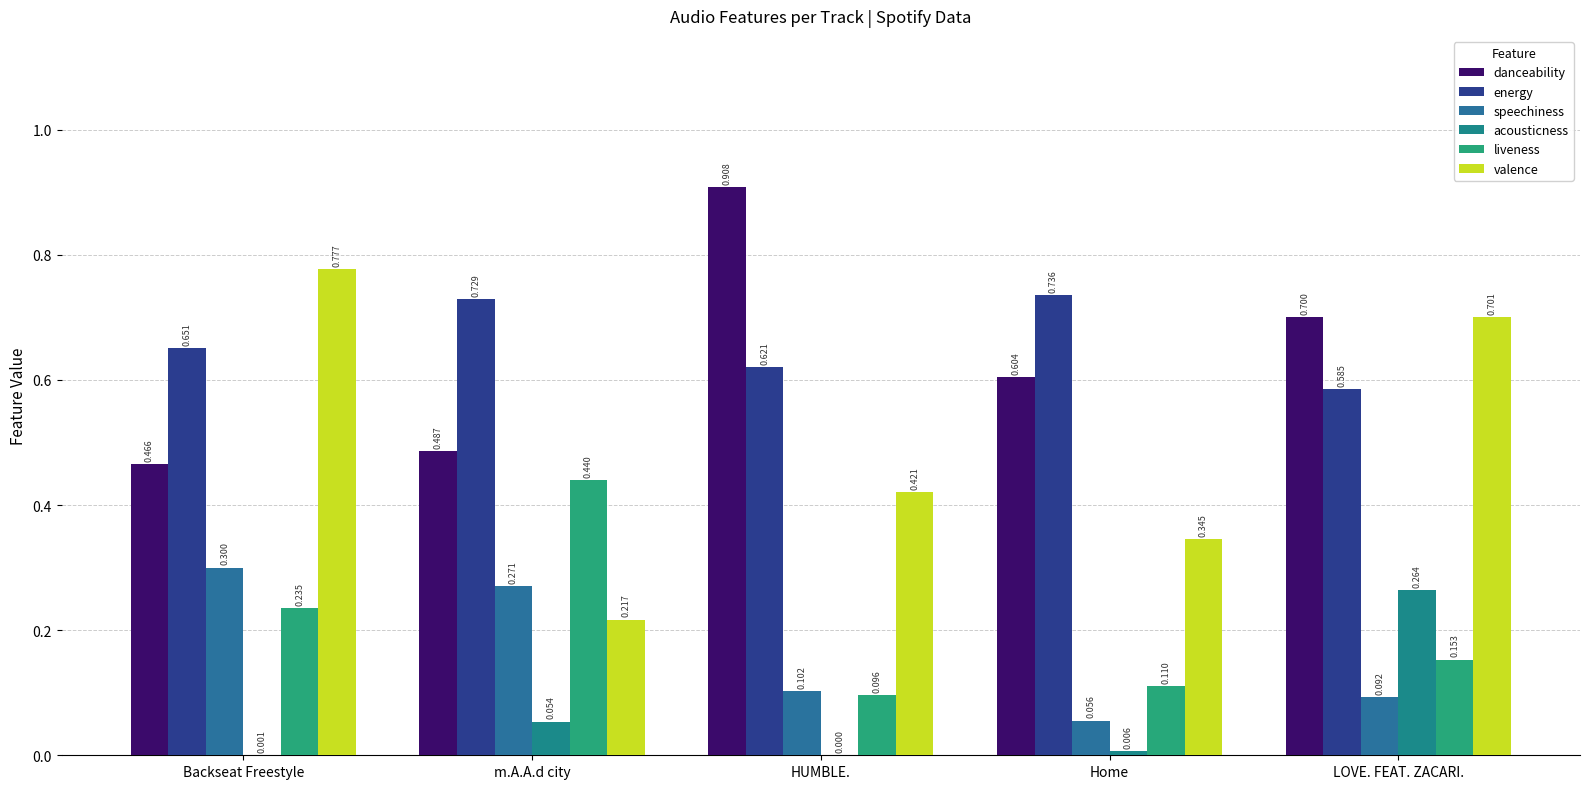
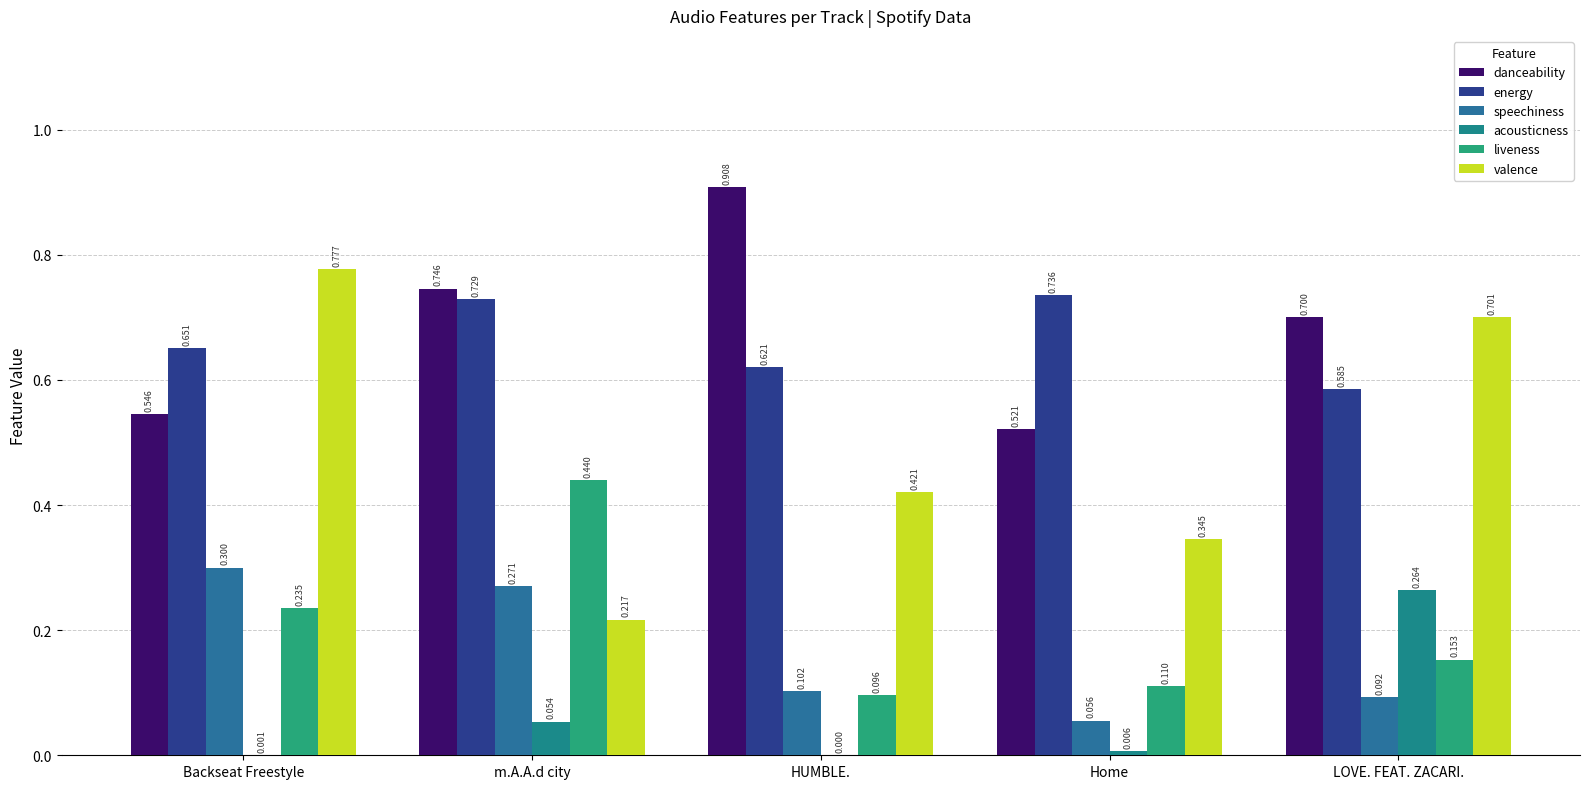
  {
    "danceability": {
-     "Backseat Freestyle": 0.466,
-     "m.A.A.d city": 0.487,
+     "Backseat Freestyle": 0.546,
+     "m.A.A.d city": 0.746,
      "HUMBLE.": 0.908,
-     "Home": 0.604,
+     "Home": 0.521,
      "LOVE. FEAT. ZACARI.": 0.700
    },
    "valence": {
      "Backseat Freestyle": 0.777,
      "m.A.A.d city": 0.217,
      "HUMBLE.": 0.421,
      "Home": 0.345,
      "LOVE. FEAT. ZACARI.": 0.701
    }
  }
